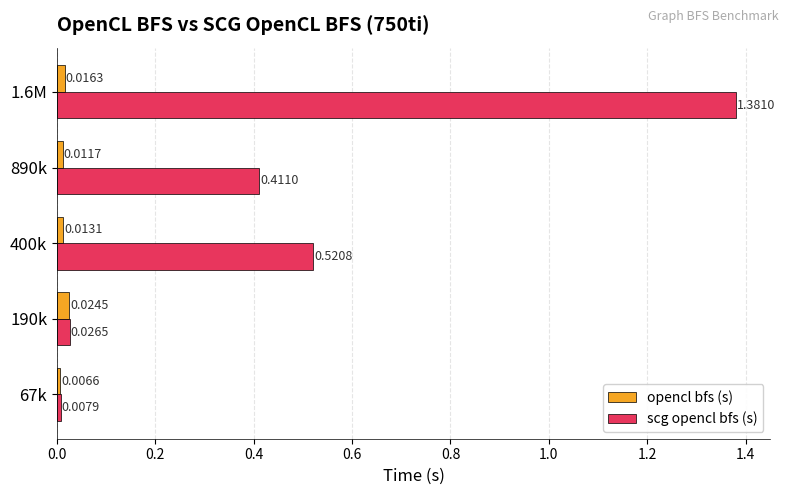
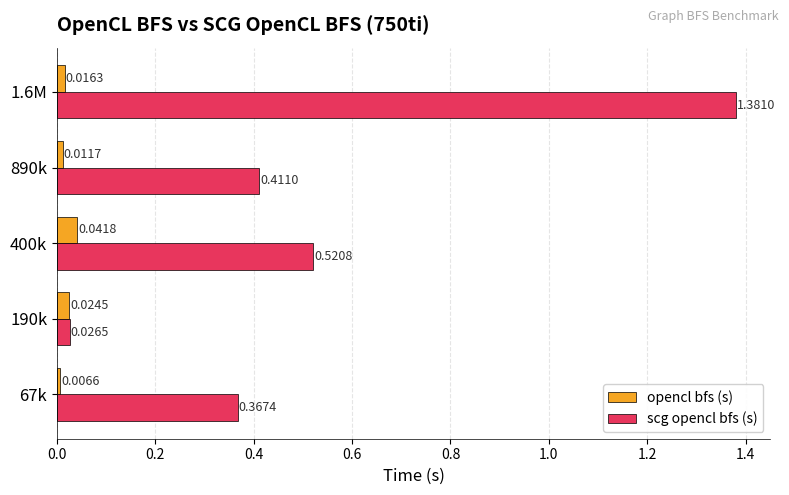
  {
    "opencl bfs (s)": {
      "1.6M": 0.0163,
      "890k": 0.0117,
-     "400k": 0.0131,
+     "400k": 0.0418,
      "190k": 0.0245,
      "67k": 0.0066
    },
    "scg opencl bfs (s)": {
      "1.6M": 1.3810,
      "890k": 0.4110,
      "400k": 0.5208,
      "190k": 0.0265,
-     "67k": 0.0079
+     "67k": 0.3674
    }
  }
